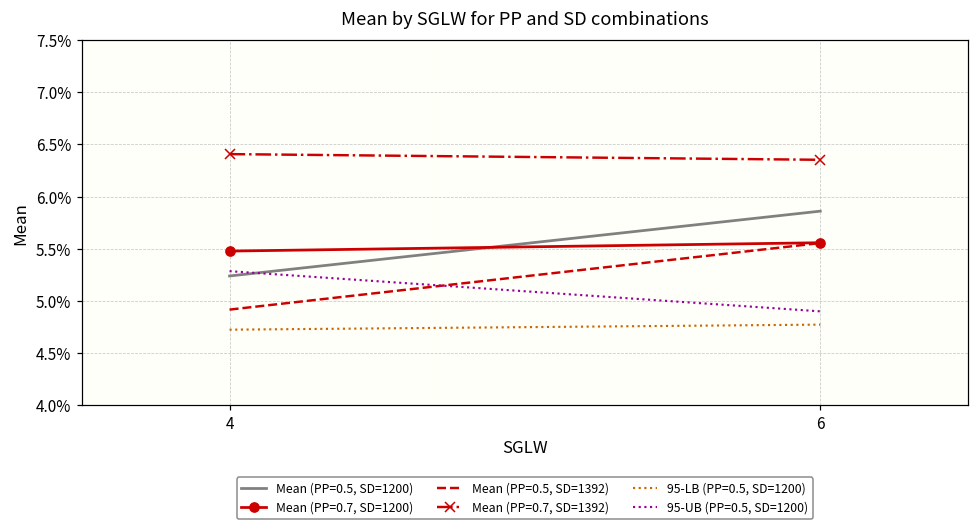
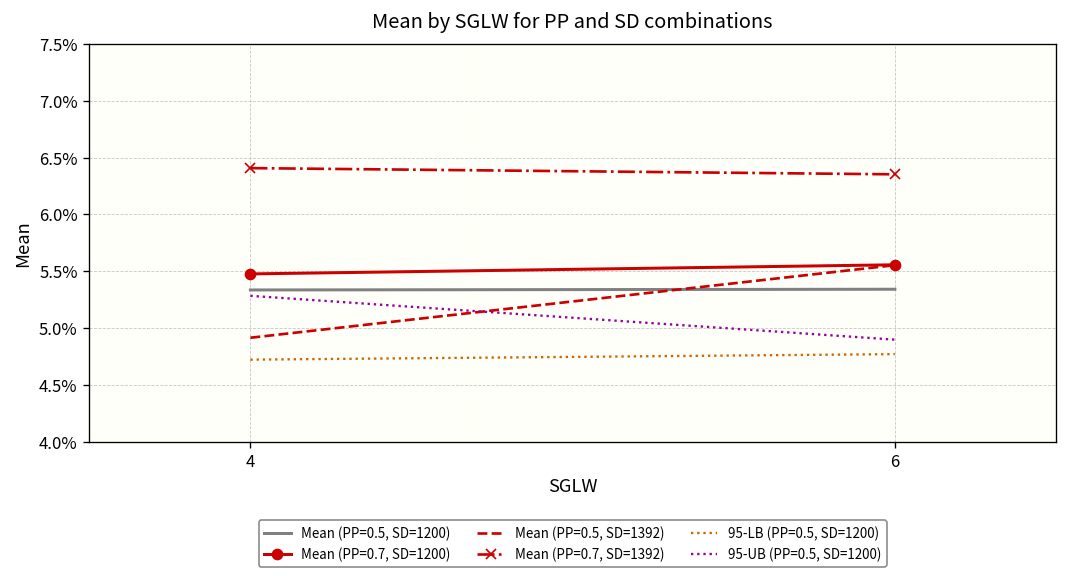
  {
    "Mean (PP=0.5, SD=1200)": {
-     "4": "5.2%",
-     "6": "5.9%"
+     "4": "5.3%",
+     "6": "5.3%"
    },
    "95-LB (PP=0.5, SD=1200)": {
      "4": "4.7%",
      "6": "4.8%"
    },
    "95-UB (PP=0.5, SD=1200)": {
      "4": "5.3%",
      "6": "4.9%"
    }
  }
